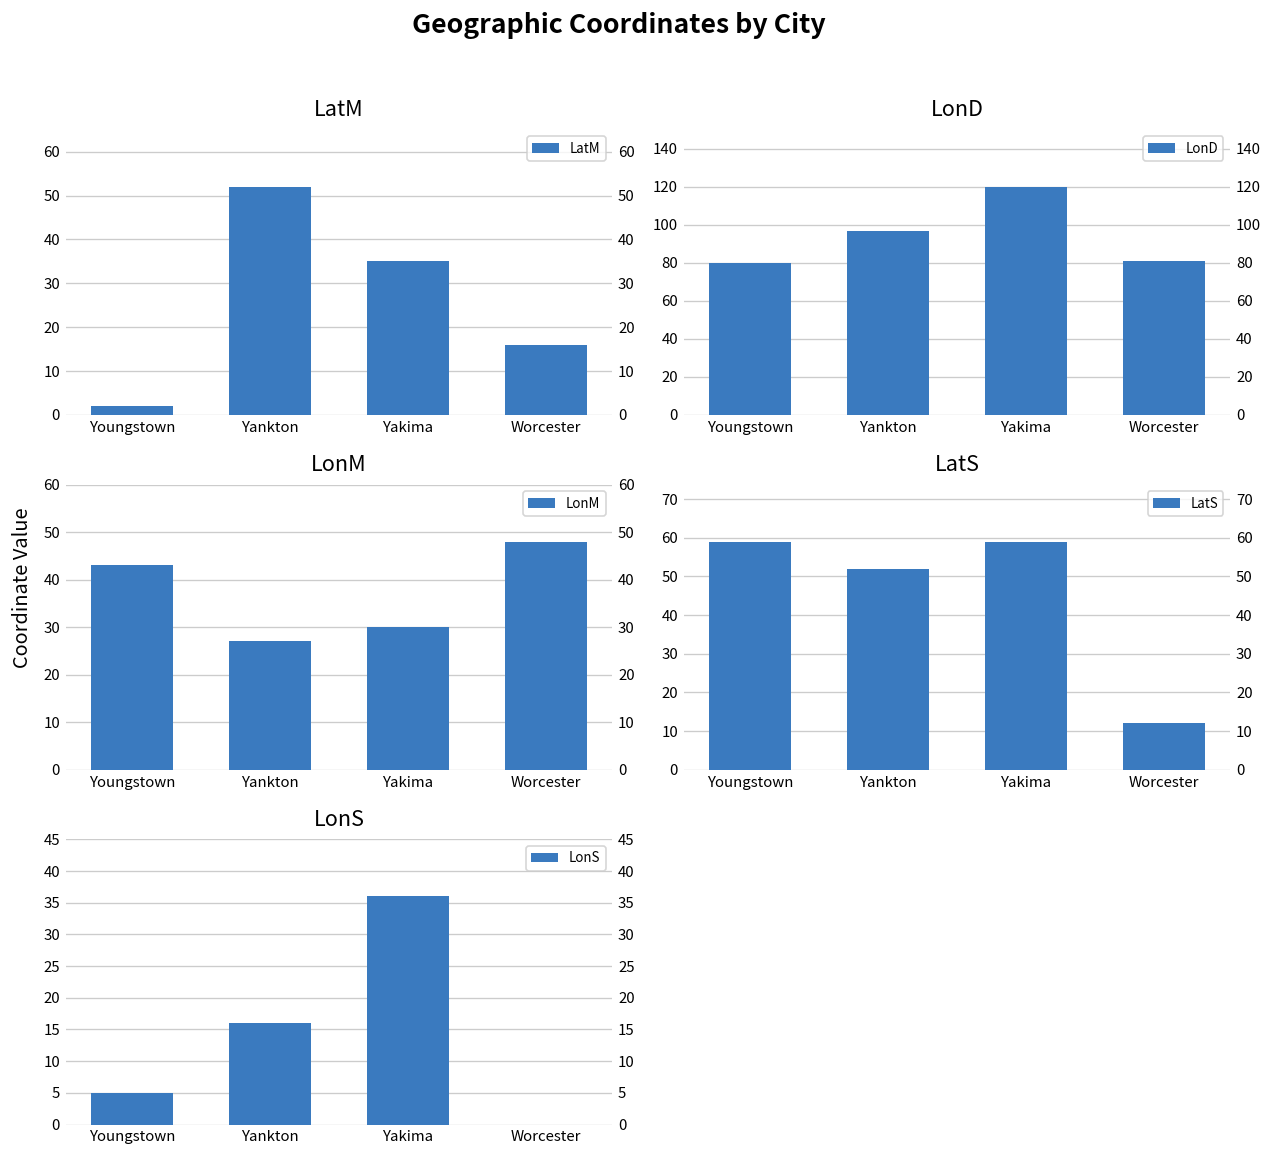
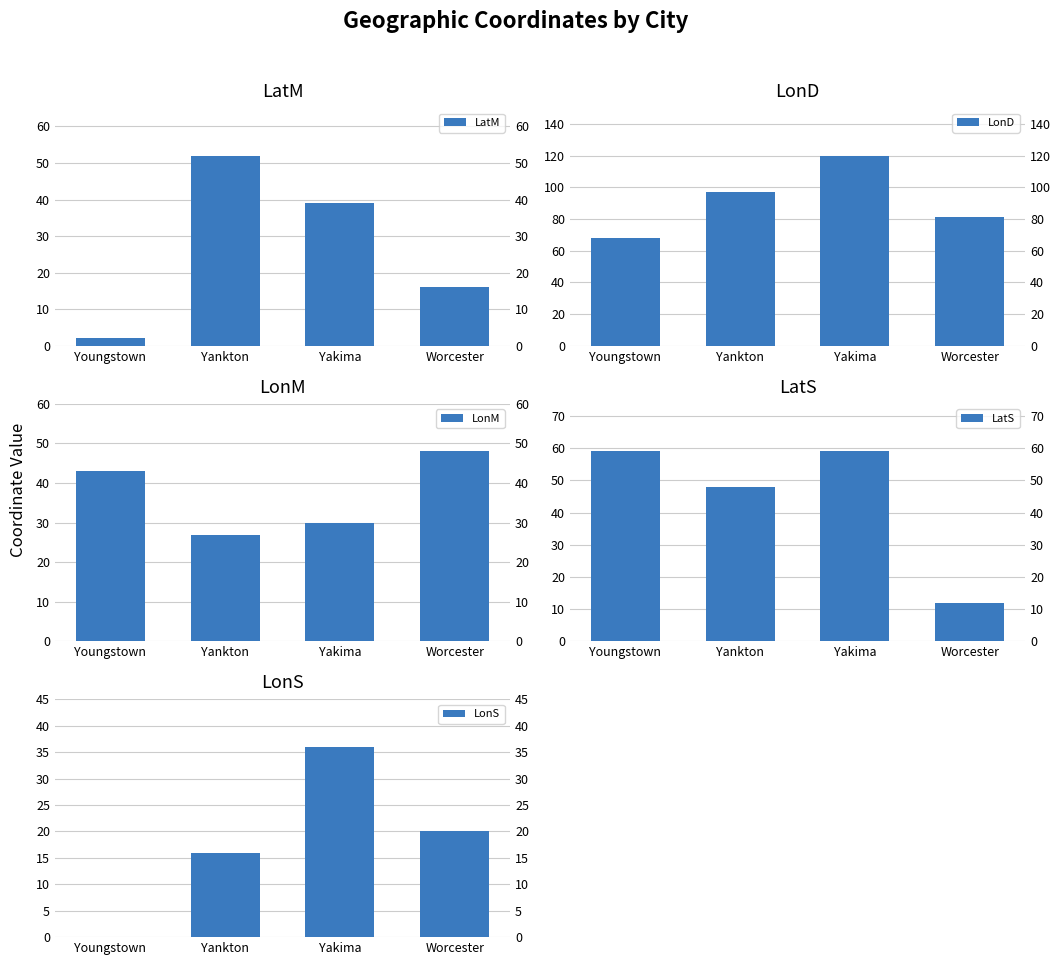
  {
    "LatM": {
      "Youngstown": 2,
      "Yankton": 52,
-     "Yakima": 35,
+     "Yakima": 39,
      "Worcester": 16
    },
    "LonD": {
-     "Youngstown": 80,
+     "Youngstown": 68,
      "Yankton": 97,
      "Yakima": 120,
      "Worcester": 81
    },
    "LonM": {
      "Youngstown": 43,
      "Yankton": 27,
      "Yakima": 30,
      "Worcester": 48
    },
    "LatS": {
      "Youngstown": 59,
-     "Yankton": 52,
+     "Yankton": 48,
      "Yakima": 59,
      "Worcester": 12
    },
    "LonS": {
-     "Youngstown": 5,
+     "Youngstown": 0,
      "Yankton": 16,
      "Yakima": 36,
-     "Worcester": 0
+     "Worcester": 20
    }
  }
